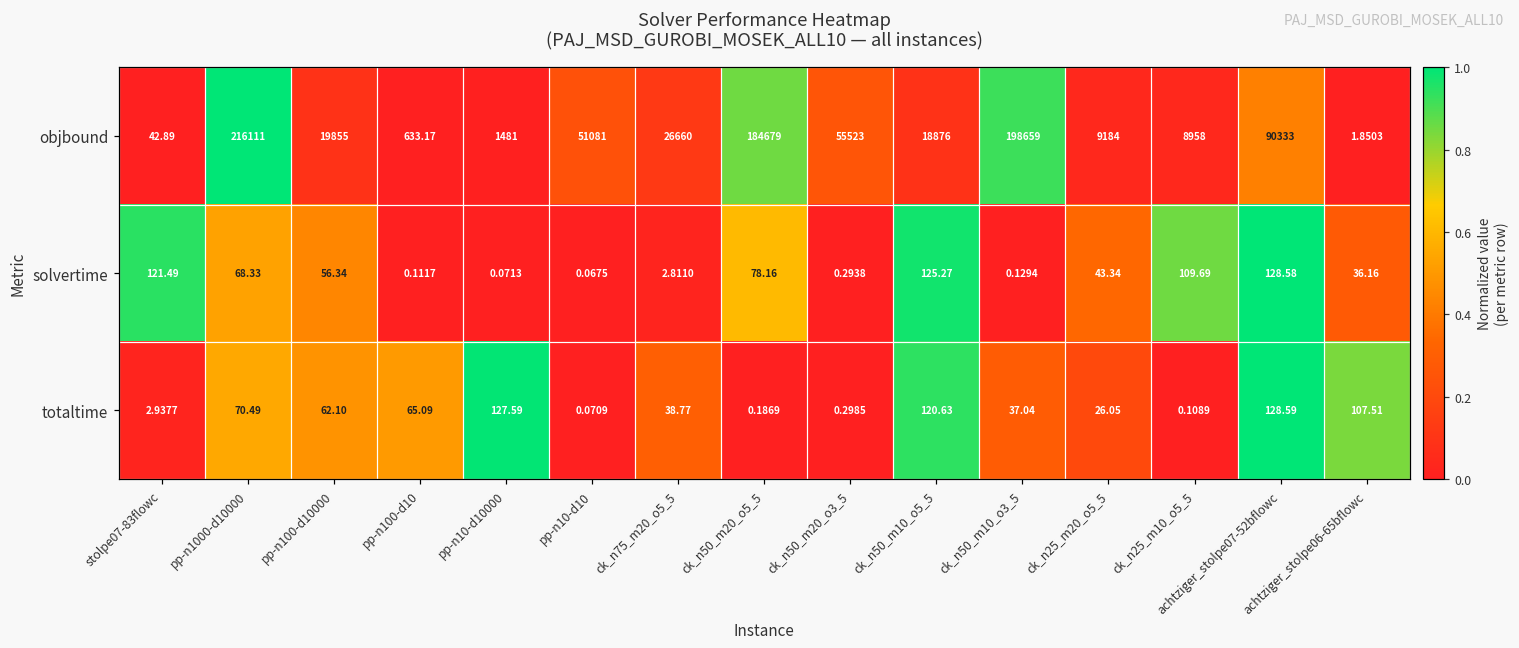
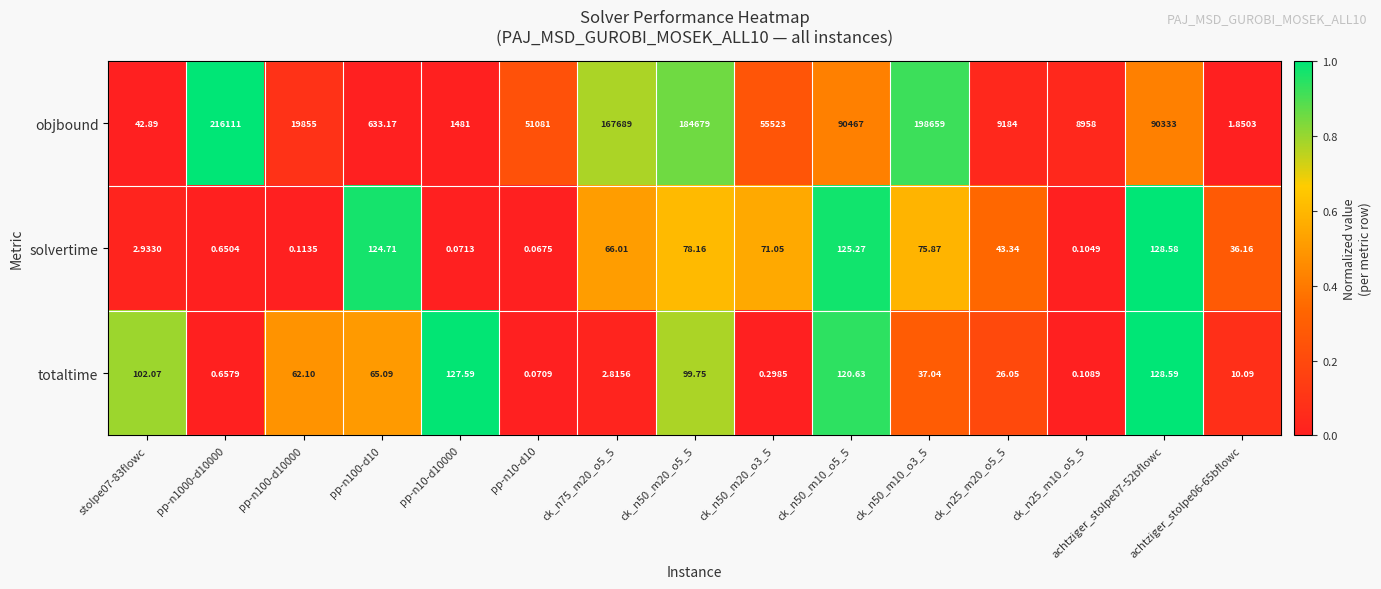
  {
    "objbound": {
      "stolpe07-83flowc": 42.89,
      "pp-n1000-d10000": 216111,
      "pp-n100-d10000": 19855,
      "pp-n100-d10": 633.17,
      "pp-n10-d10000": 1481,
      "pp-n10-d10": 51081,
-     "ck_n75_m20_o5_5": 26660,
+     "ck_n75_m20_o5_5": 167689,
      "ck_n50_m20_o5_5": 184679,
      "ck_n50_m20_o3_5": 55523,
-     "ck_n50_m10_o5_5": 18876,
+     "ck_n50_m10_o5_5": 90467,
      "ck_n50_m10_o3_5": 198659,
      "ck_n25_m20_o5_5": 9184,
      "ck_n25_m10_o5_5": 8958,
      "achtziger_stolpe07-52bflowc": 90333,
      "achtziger_stolpe06-65bflowc": 1.8503
    },
    "solvertime": {
-     "stolpe07-83flowc": 121.49,
-     "pp-n1000-d10000": 68.33,
-     "pp-n100-d10000": 56.34,
-     "pp-n100-d10": 0.1117,
+     "stolpe07-83flowc": 2.9330,
+     "pp-n1000-d10000": 0.6504,
+     "pp-n100-d10000": 0.1135,
+     "pp-n100-d10": 124.71,
      "pp-n10-d10000": 0.0713,
      "pp-n10-d10": 0.0675,
-     "ck_n75_m20_o5_5": 2.8110,
+     "ck_n75_m20_o5_5": 66.01,
      "ck_n50_m20_o5_5": 78.16,
-     "ck_n50_m20_o3_5": 0.2938,
+     "ck_n50_m20_o3_5": 71.05,
      "ck_n50_m10_o5_5": 125.27,
-     "ck_n50_m10_o3_5": 0.1294,
+     "ck_n50_m10_o3_5": 75.87,
      "ck_n25_m20_o5_5": 43.34,
-     "ck_n25_m10_o5_5": 109.69,
+     "ck_n25_m10_o5_5": 0.1049,
      "achtziger_stolpe07-52bflowc": 128.58,
      "achtziger_stolpe06-65bflowc": 36.16
    },
    "totaltime": {
-     "stolpe07-83flowc": 2.9377,
-     "pp-n1000-d10000": 70.49,
+     "stolpe07-83flowc": 102.07,
+     "pp-n1000-d10000": 0.6579,
      "pp-n100-d10000": 62.10,
      "pp-n100-d10": 65.09,
      "pp-n10-d10000": 127.59,
      "pp-n10-d10": 0.0709,
-     "ck_n75_m20_o5_5": 38.77,
-     "ck_n50_m20_o5_5": 0.1869,
+     "ck_n75_m20_o5_5": 2.8156,
+     "ck_n50_m20_o5_5": 99.75,
      "ck_n50_m20_o3_5": 0.2985,
      "ck_n50_m10_o5_5": 120.63,
      "ck_n50_m10_o3_5": 37.04,
      "ck_n25_m20_o5_5": 26.05,
      "ck_n25_m10_o5_5": 0.1089,
      "achtziger_stolpe07-52bflowc": 128.59,
-     "achtziger_stolpe06-65bflowc": 107.51
+     "achtziger_stolpe06-65bflowc": 10.09
    }
  }
